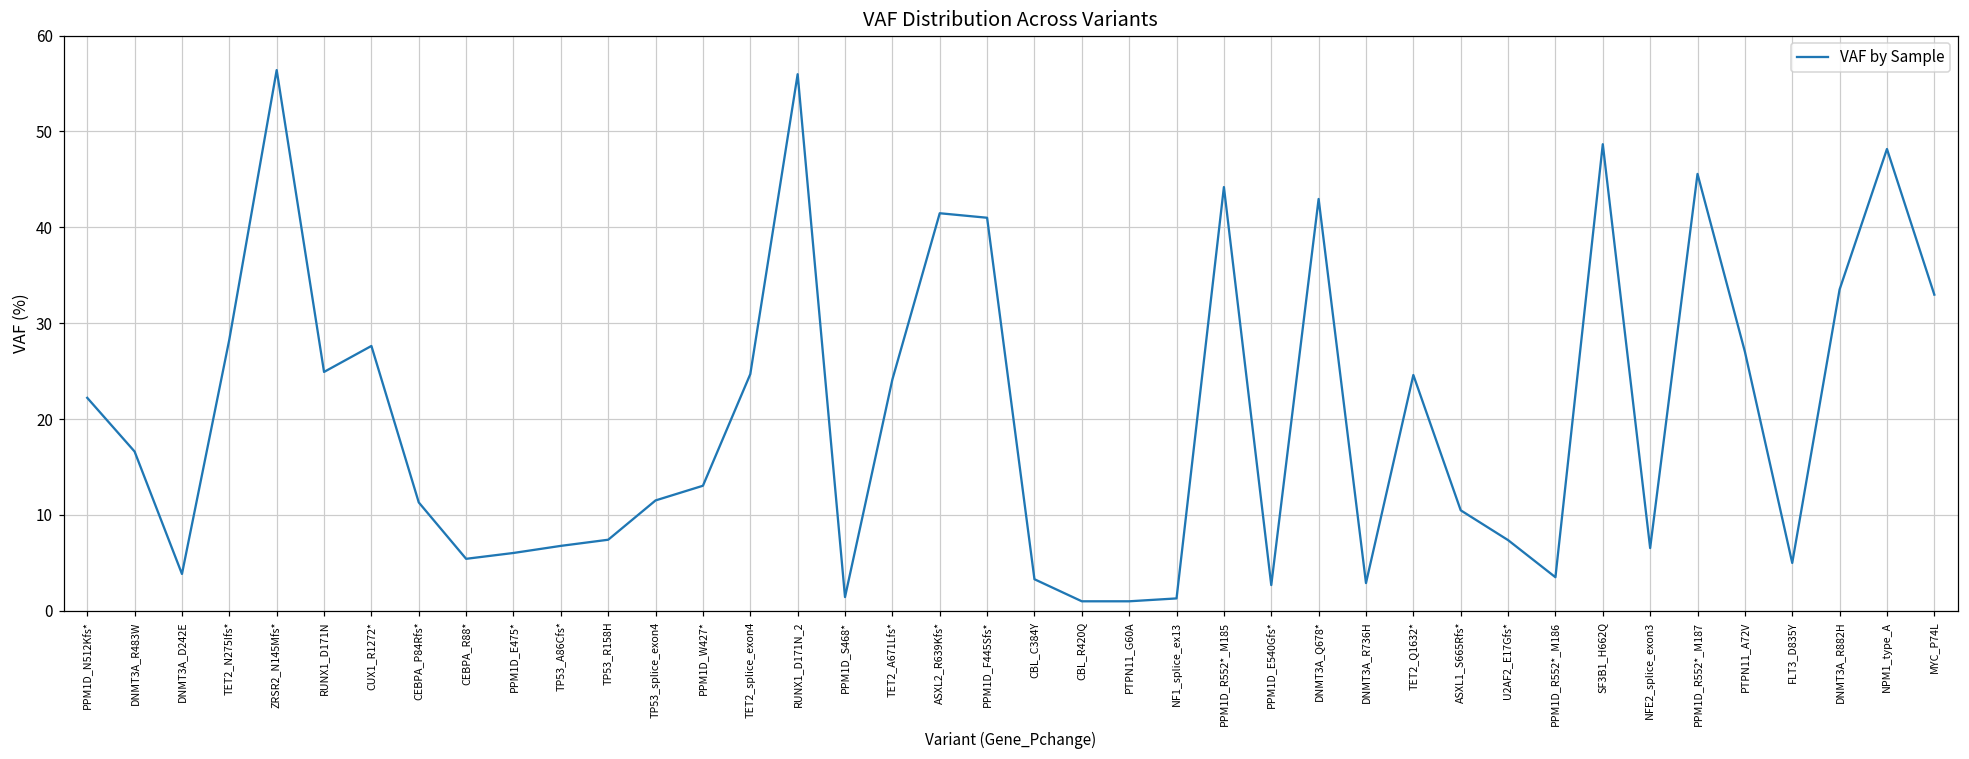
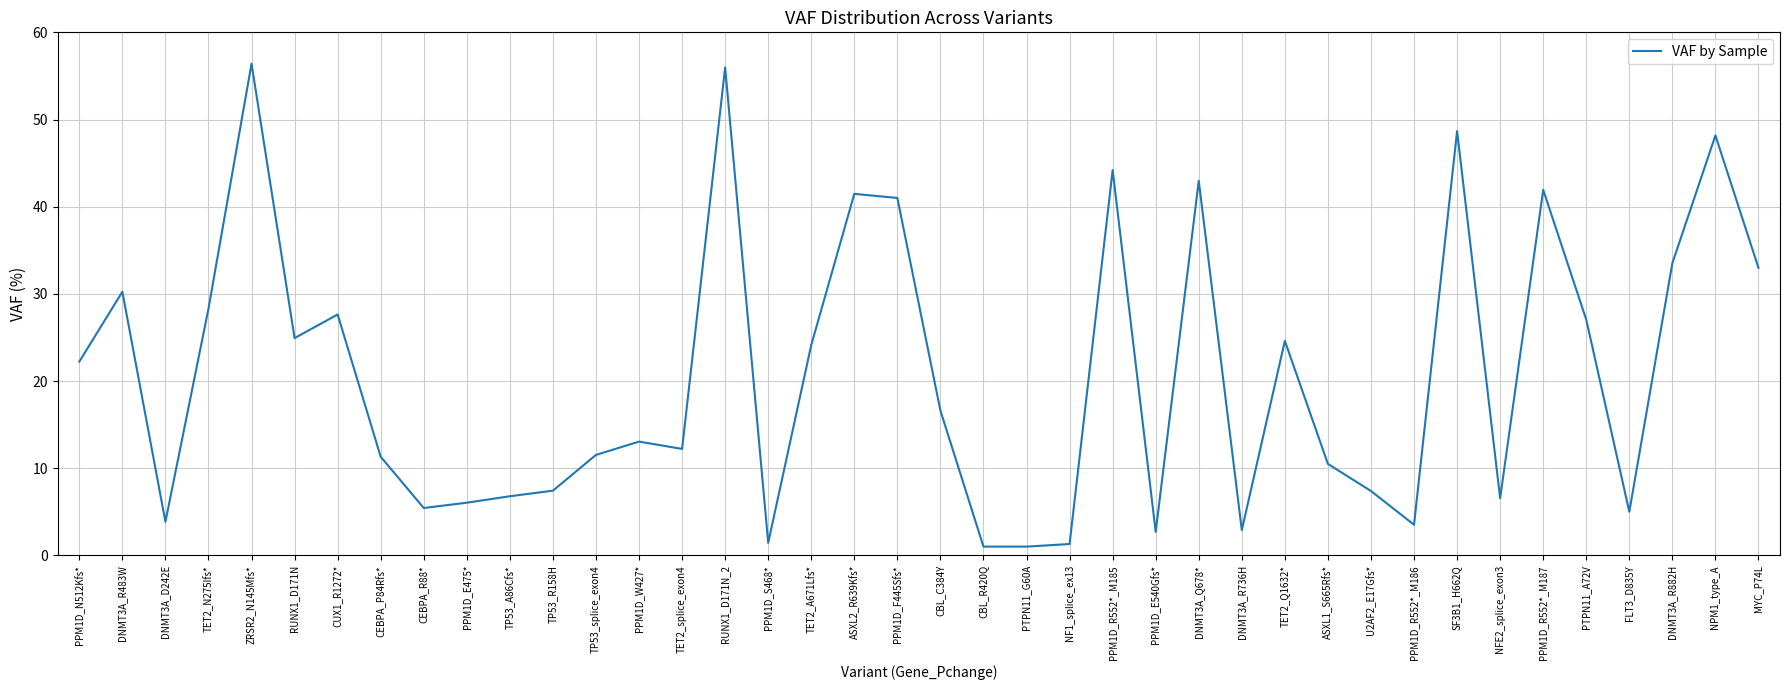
  {
    "PPM1D_N512Kfs*": 22,
-   "DNMT3A_R483W": 17,
+   "DNMT3A_R483W": 30,
    "DNMT3A_D242E": 4,
    "TET2_N275Ifs*": 28,
    "ZRSR2_N145Mfs*": 56,
    "RUNX1_D171N": 25,
    "CUX1_R1272*": 28,
    "CEBPA_P84Rfs*": 11,
    "CEBPA_R88*": 5,
    "PPM1D_E475*": 6,
    "TP53_A86Cfs*": 7,
    "TP53_R158H": 7,
    "TP53_splice_exon4": 12,
    "PPM1D_W427*": 13,
-   "TET2_splice_exon4": 25,
+   "TET2_splice_exon4": 12,
    "RUNX1_D171N_2": 56,
    "PPM1D_S468*": 1,
    "TET2_A671Lfs*": 24,
    "ASXL2_R639Kfs*": 41,
    "PPM1D_F445Sfs*": 41,
-   "CBL_C384Y": 3,
+   "CBL_C384Y": 17,
    "CBL_R420Q": 1,
    "PTPN11_G60A": 1,
    "NF1_splice_ex13": 1,
    "PPM1D_R552*_M185": 44,
    "PPM1D_E540Gfs*": 3,
    "DNMT3A_Q678*": 43,
    "DNMT3A_R736H": 3,
    "TET2_Q1632*": 25,
    "ASXL1_S665Rfs*": 10,
    "U2AF2_E17Gfs*": 7,
    "PPM1D_R552*_M186": 4,
    "SF3B1_H662Q": 49,
    "NFE2_splice_exon3": 7,
-   "PPM1D_R552*_M187": 46,
+   "PPM1D_R552*_M187": 42,
    "PTPN11_A72V": 27,
    "FLT3_D835Y": 5,
    "DNMT3A_R882H": 34,
    "NPM1_type_A": 48,
    "MYC_P74L": 33
  }
